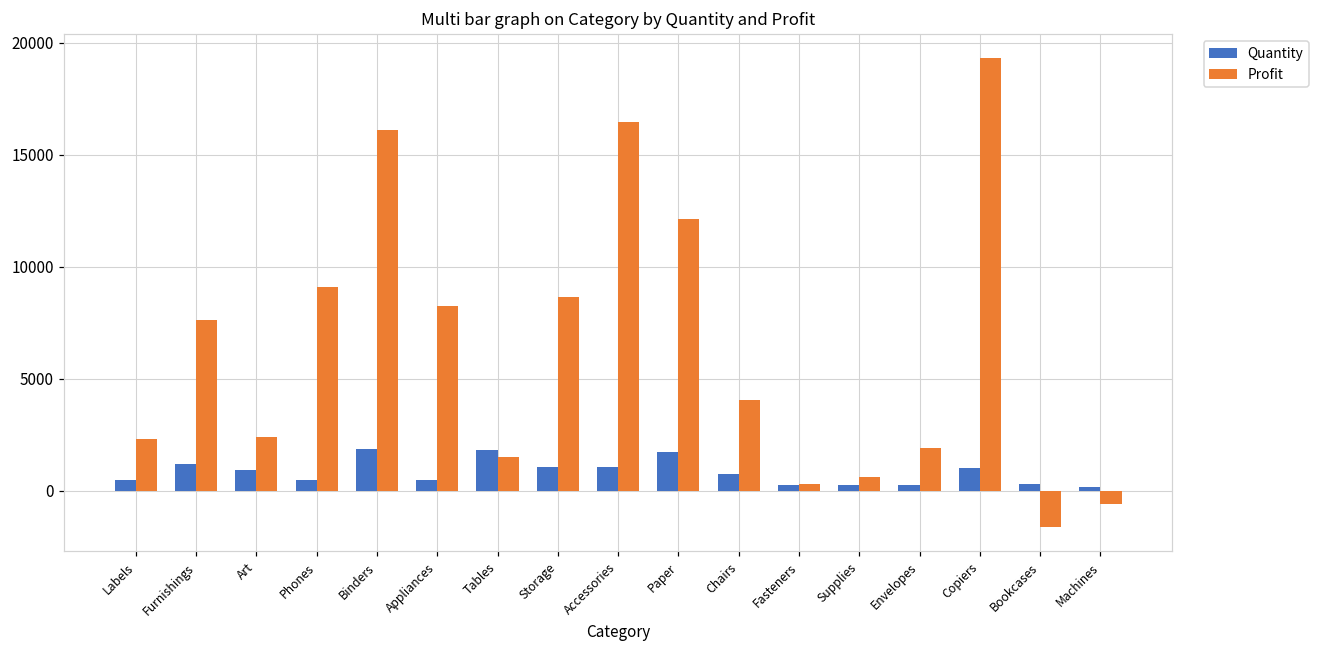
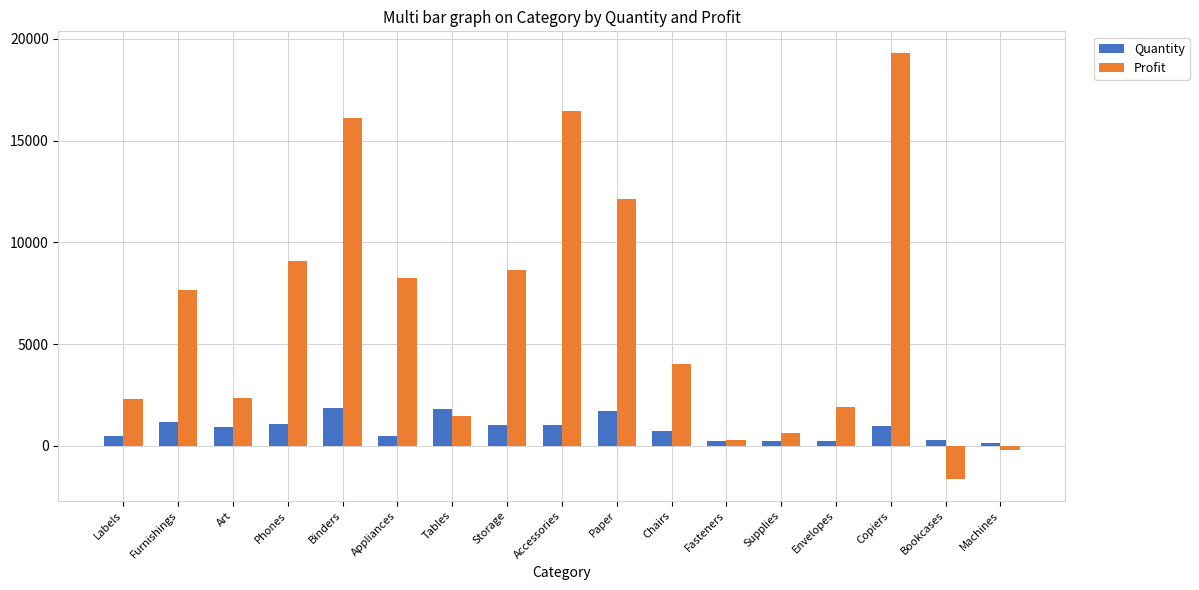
  {
    "Quantity": {
      "Labels": 500,
      "Furnishings": 1200,
      "Art": 900,
-     "Phones": 500,
+     "Phones": 1100,
      "Binders": 1900,
      "Appliances": 500,
      "Tables": 1800,
      "Storage": 1000,
      "Accessories": 1000,
      "Paper": 1700,
      "Chairs": 700,
      "Fasteners": 300,
      "Supplies": 200,
      "Envelopes": 200,
      "Copiers": 1000,
      "Bookcases": 300,
      "Machines": 100
    },
    "Profit": {
      "Labels": 2300,
      "Furnishings": 7600,
      "Art": 2400,
      "Phones": 9100,
      "Binders": 16100,
      "Appliances": 8300,
      "Tables": 1500,
      "Storage": 8600,
      "Accessories": 16500,
      "Paper": 12100,
      "Chairs": 4000,
      "Fasteners": 300,
      "Supplies": 600,
      "Envelopes": 1900,
      "Copiers": 19300,
      "Bookcases": -1600,
-     "Machines": -600
+     "Machines": -200
    }
  }
